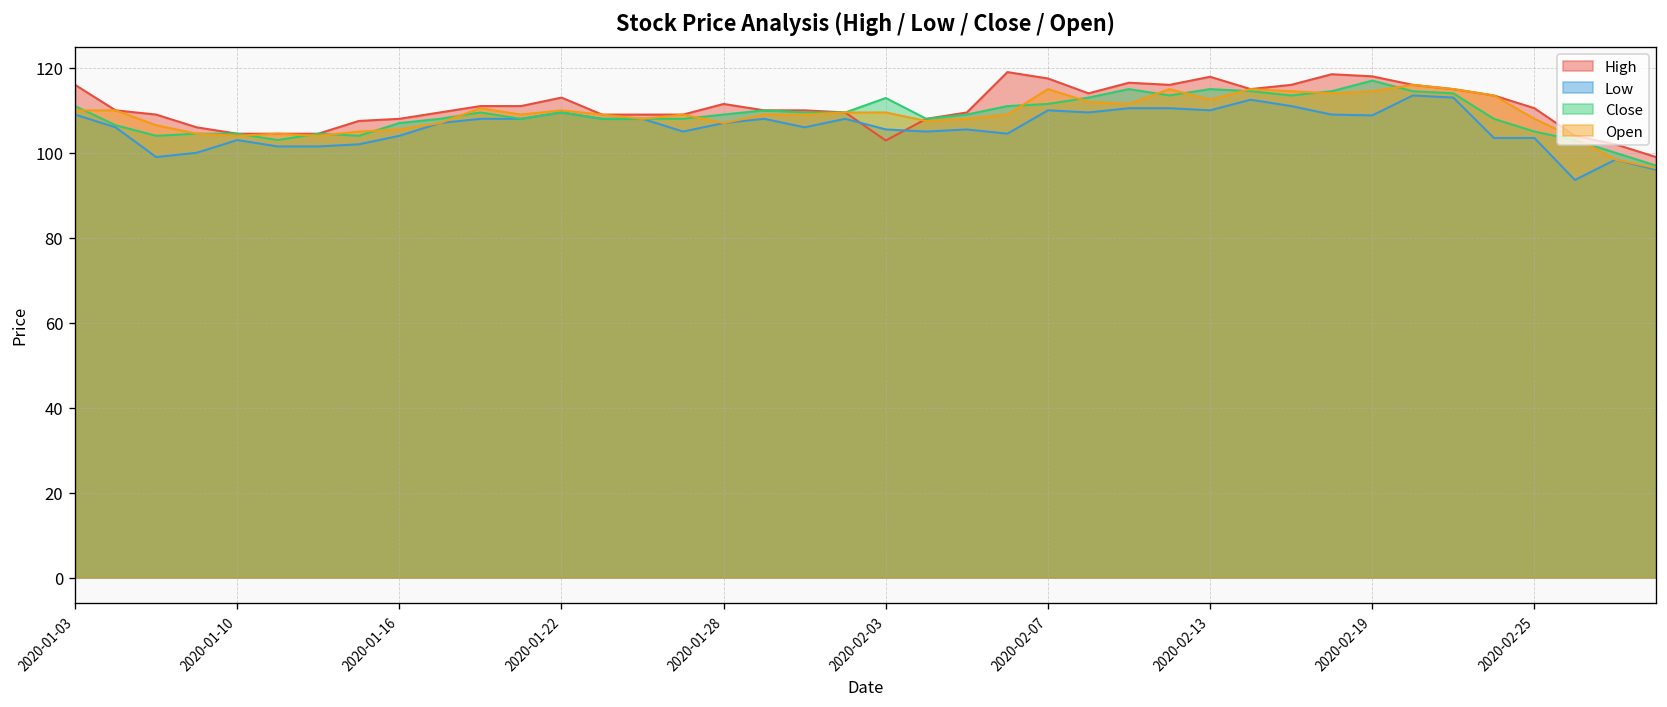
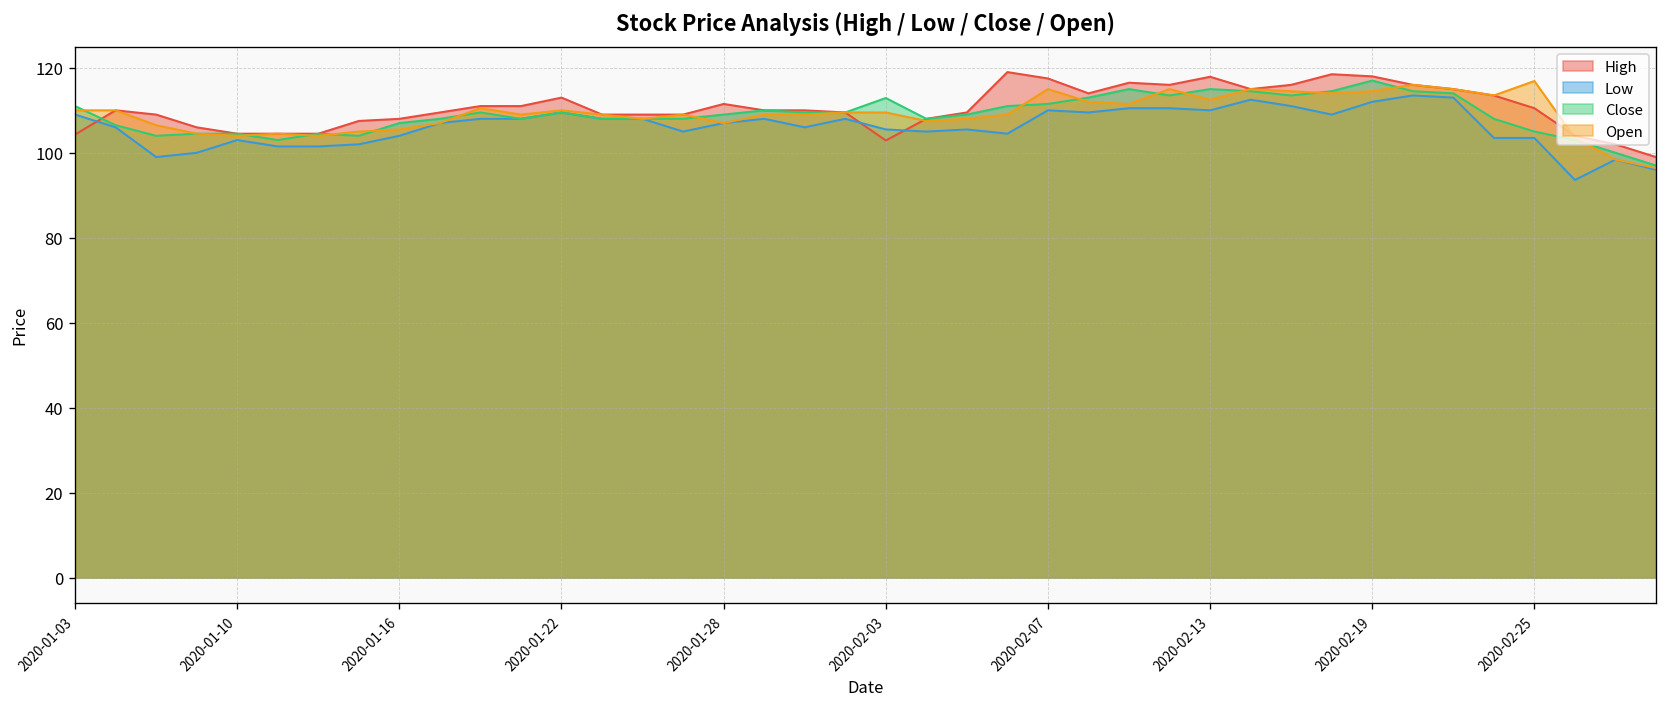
  {
    "High": {
-     "2020-01-03": 116,
+     "2020-01-03": 104,
      "2020-01-16": 108,
      "2020-01-22": 113,
      "2020-01-28": 112,
      "2020-02-03": 103,
      "2020-02-07": 118,
      "2020-02-13": 118,
      "2020-02-19": 118,
      "2020-02-25": 111
    },
    "Low": {
      "2020-01-03": 109,
      "2020-01-10": 103,
      "2020-01-16": 104,
      "2020-02-03": 106,
      "2020-02-07": 110,
      "2020-02-13": 110,
-     "2020-02-19": 109,
+     "2020-02-19": 112,
      "2020-02-25": 104
    },
    "Close": {
      "2020-01-03": 111,
      "2020-01-16": 107,
      "2020-01-28": 109,
      "2020-02-03": 113,
      "2020-02-07": 112,
      "2020-02-13": 115,
      "2020-02-19": 117,
      "2020-02-25": 105
    },
    "Open": {
      "2020-01-03": 110,
      "2020-01-16": 106,
      "2020-02-03": 110,
      "2020-02-07": 115,
      "2020-02-13": 113,
      "2020-02-19": 115,
-     "2020-02-25": 108
+     "2020-02-25": 117
    }
  }
